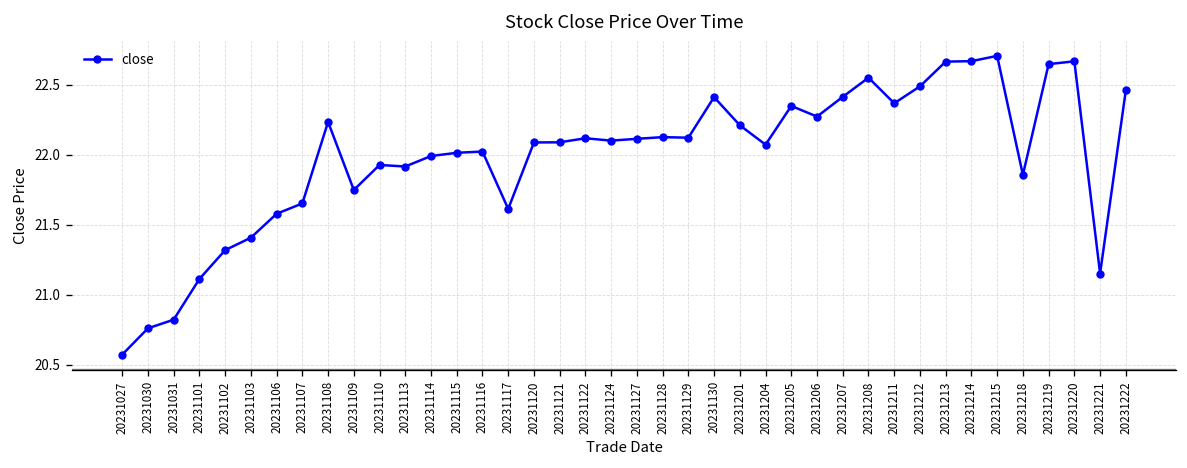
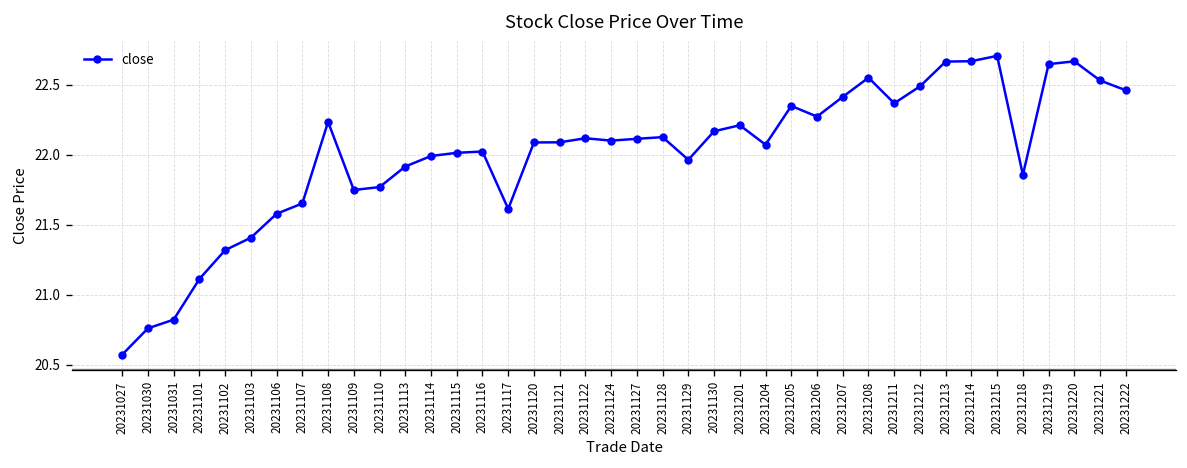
  {
    "20231027": 20.57,
    "20231030": 20.76,
    "20231031": 20.82,
    "20231101": 21.11,
    "20231102": 21.32,
    "20231103": 21.41,
    "20231106": 21.58,
    "20231107": 21.65,
    "20231108": 22.24,
    "20231109": 21.75,
-   "20231110": 21.93,
+   "20231110": 21.77,
    "20231113": 21.92,
    "20231114": 21.99,
    "20231115": 22.02,
    "20231116": 22.02,
    "20231117": 21.61,
    "20231120": 22.09,
    "20231121": 22.09,
    "20231122": 22.12,
    "20231124": 22.10,
    "20231127": 22.12,
    "20231128": 22.13,
-   "20231129": 22.12,
-   "20231130": 22.41,
+   "20231129": 21.97,
+   "20231130": 22.17,
    "20231201": 22.21,
    "20231204": 22.07,
    "20231205": 22.35,
    "20231206": 22.27,
    "20231207": 22.42,
    "20231208": 22.55,
    "20231211": 22.37,
    "20231212": 22.49,
    "20231213": 22.67,
    "20231214": 22.67,
    "20231215": 22.71,
    "20231218": 21.86,
    "20231219": 22.65,
    "20231220": 22.67,
-   "20231221": 21.15,
+   "20231221": 22.53,
    "20231222": 22.46
  }
